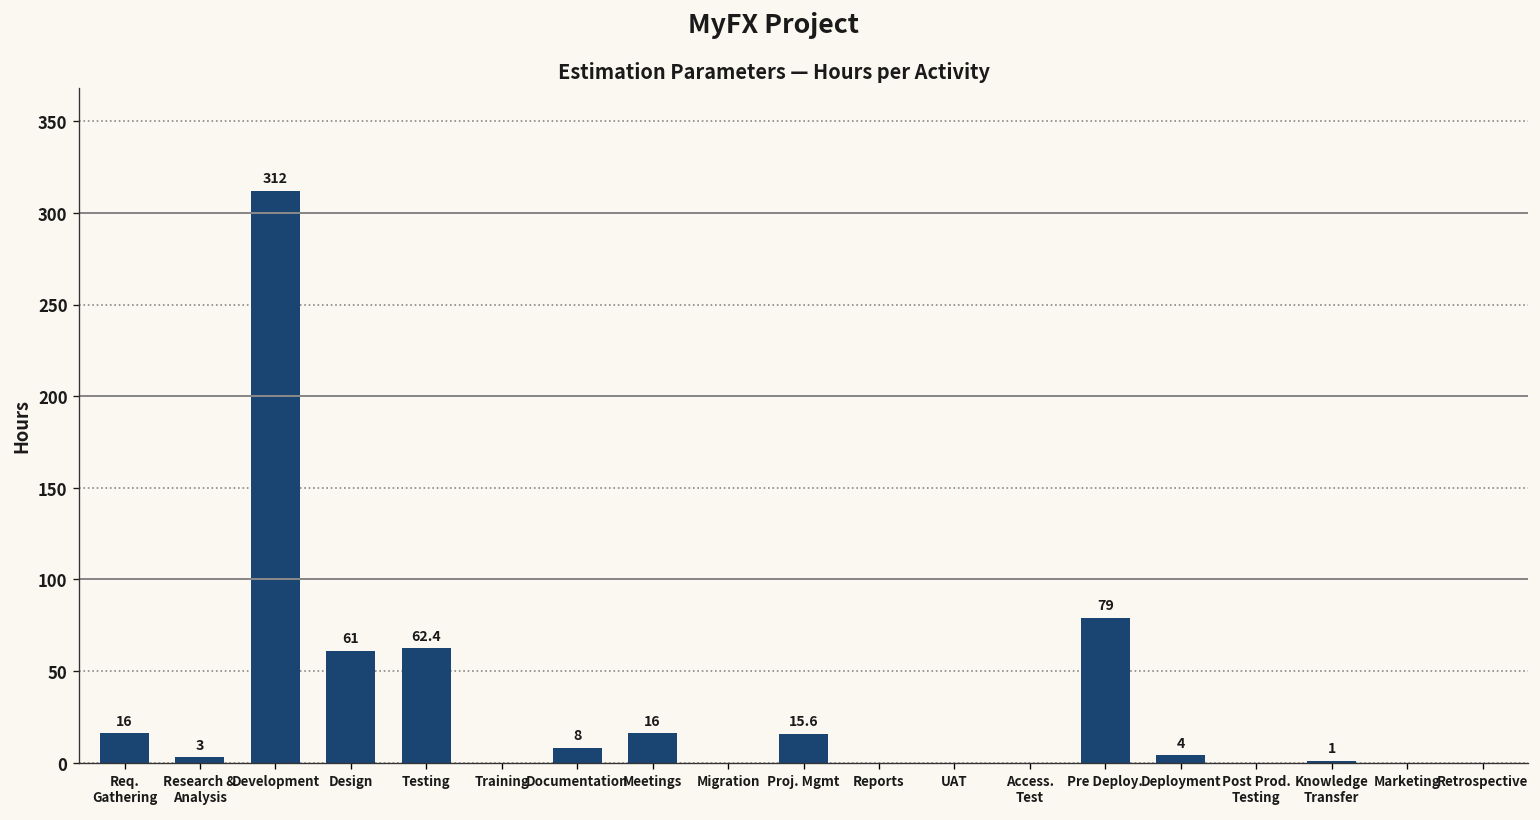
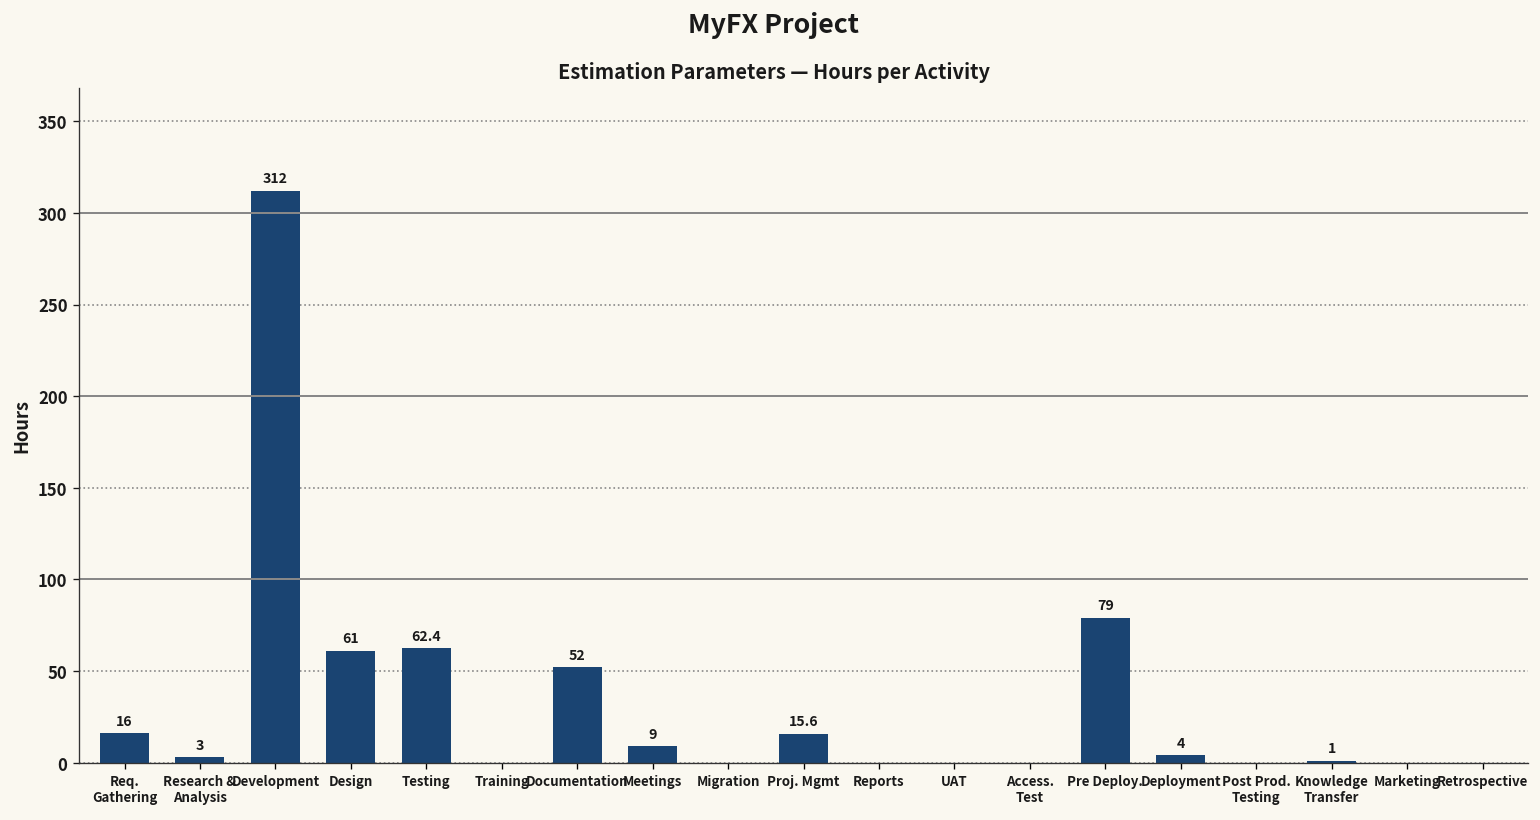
  {
    "Req. Gathering": 16,
    "Research & Analysis": 3,
    "Development": 312,
    "Design": 61,
    "Testing": 62.4,
-   "Documentation": 8,
-   "Meetings": 16,
+   "Documentation": 52,
+   "Meetings": 9,
    "Proj. Mgmt": 15.6,
    "Pre Deploy.": 79,
    "Deployment": 4,
    "Knowledge Transfer": 1
  }
